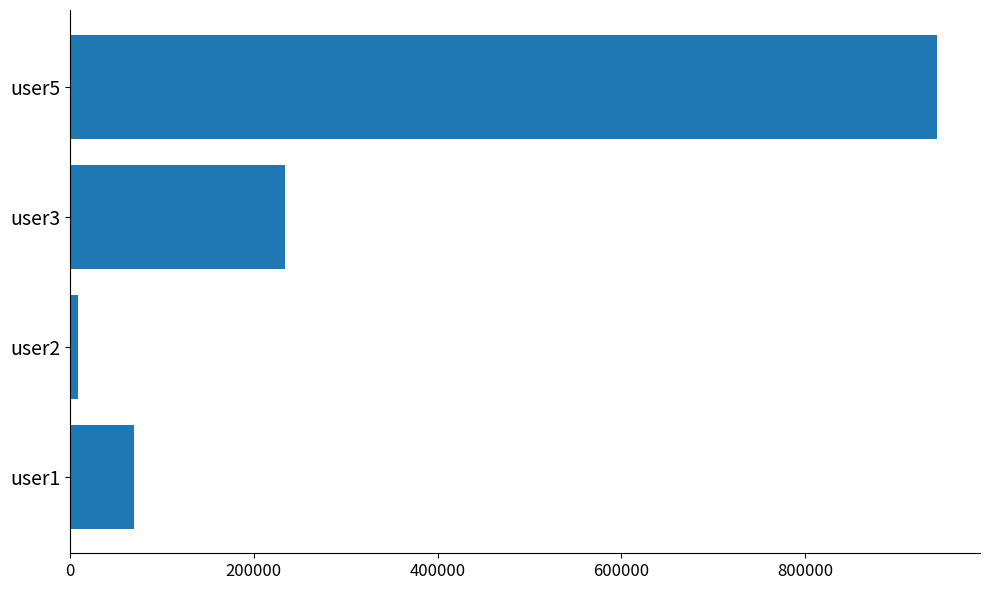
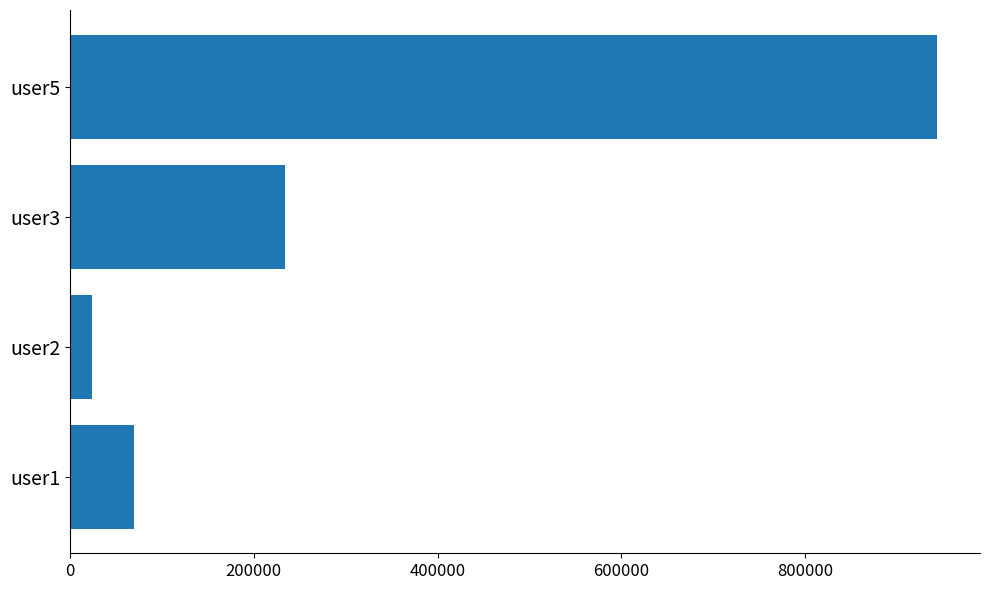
  {
    "user5": 940000,
    "user3": 230000,
-   "user2": 10000,
+   "user2": 20000,
    "user1": 70000
  }
